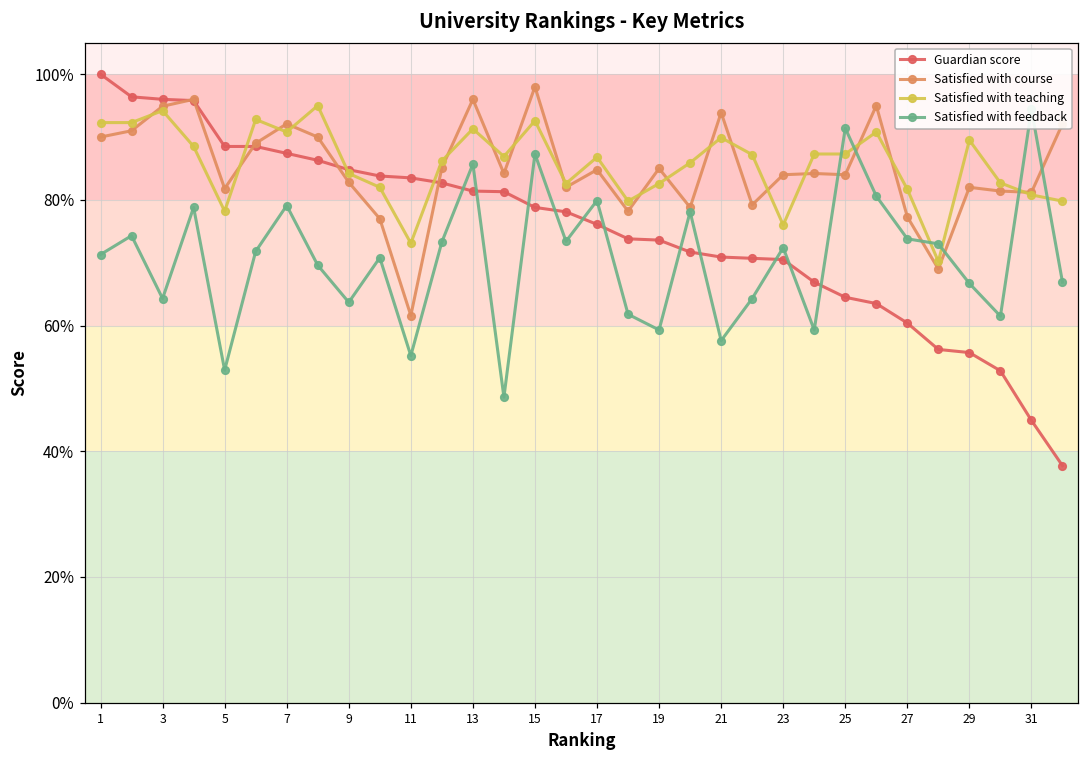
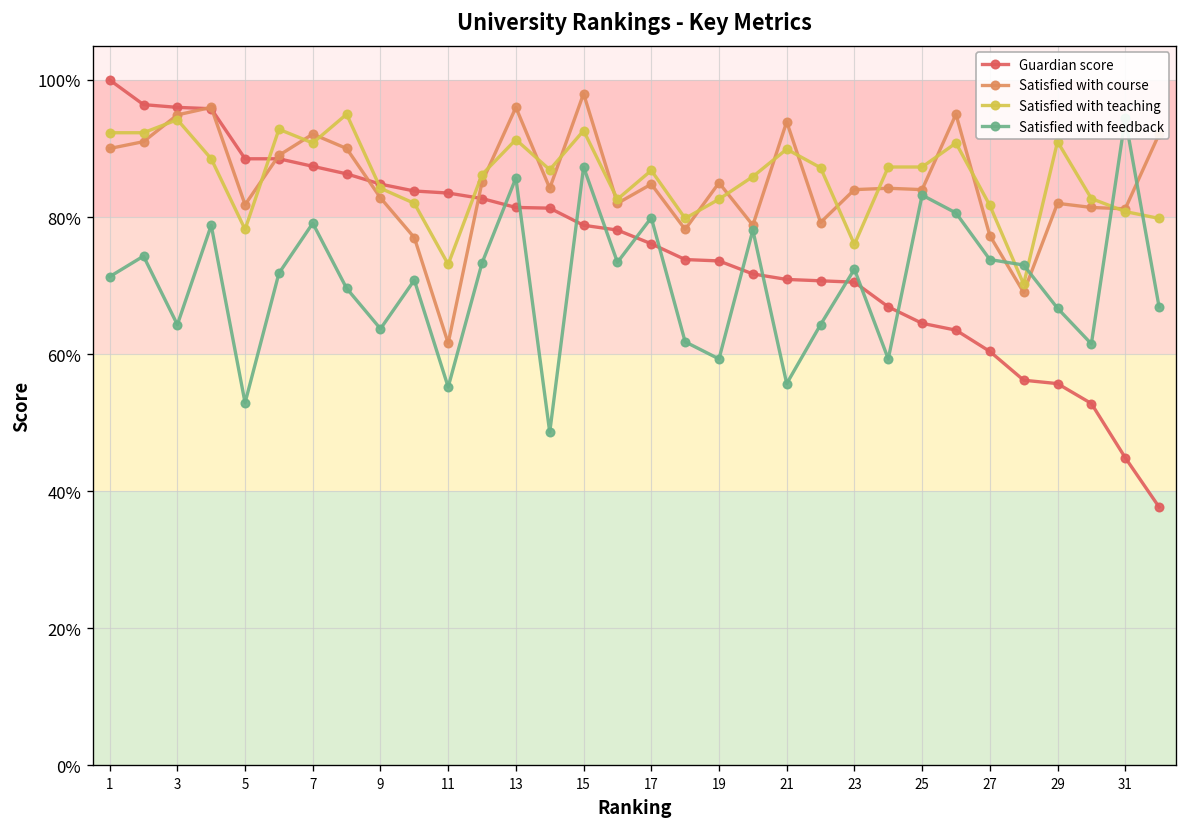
  {
    "Satisfied with teaching": {
      "1": "92%",
      "3": "94%",
      "5": "78%",
      "7": "91%",
      "9": "84%",
      "11": "73%",
      "13": "91%",
      "15": "93%",
      "17": "87%",
      "19": "83%",
      "21": "90%",
      "23": "76%",
      "25": "87%",
      "27": "82%",
-     "29": "90%"
+     "29": "91%"
    },
    "Satisfied with feedback": {
      "1": "71%",
      "3": "64%",
      "5": "53%",
      "7": "79%",
      "9": "64%",
      "11": "55%",
      "13": "86%",
      "15": "87%",
      "17": "80%",
      "19": "59%",
-     "21": "58%",
+     "21": "56%",
      "23": "72%",
-     "25": "91%",
+     "25": "83%",
      "27": "74%",
      "29": "67%"
    }
  }
